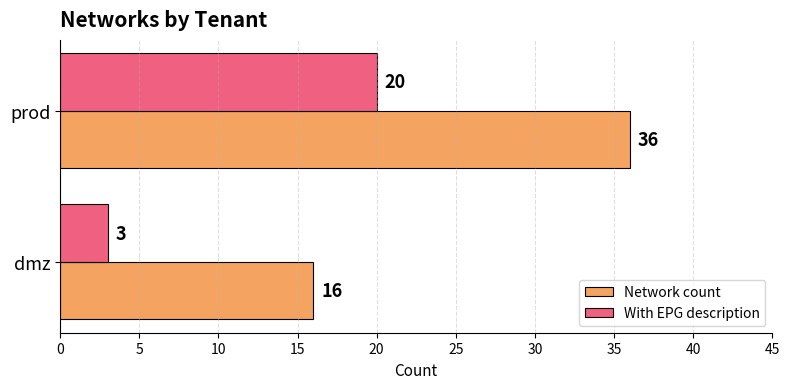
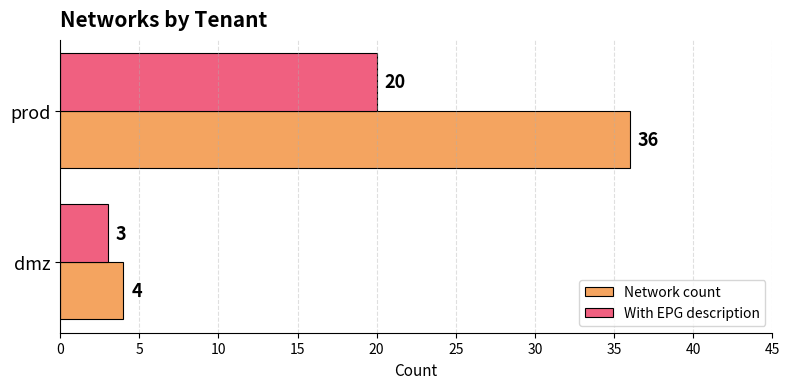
  {
    "Network count": {
      "prod": 36,
-     "dmz": 16
+     "dmz": 4
    },
    "With EPG description": {
      "prod": 20,
      "dmz": 3
    }
  }
